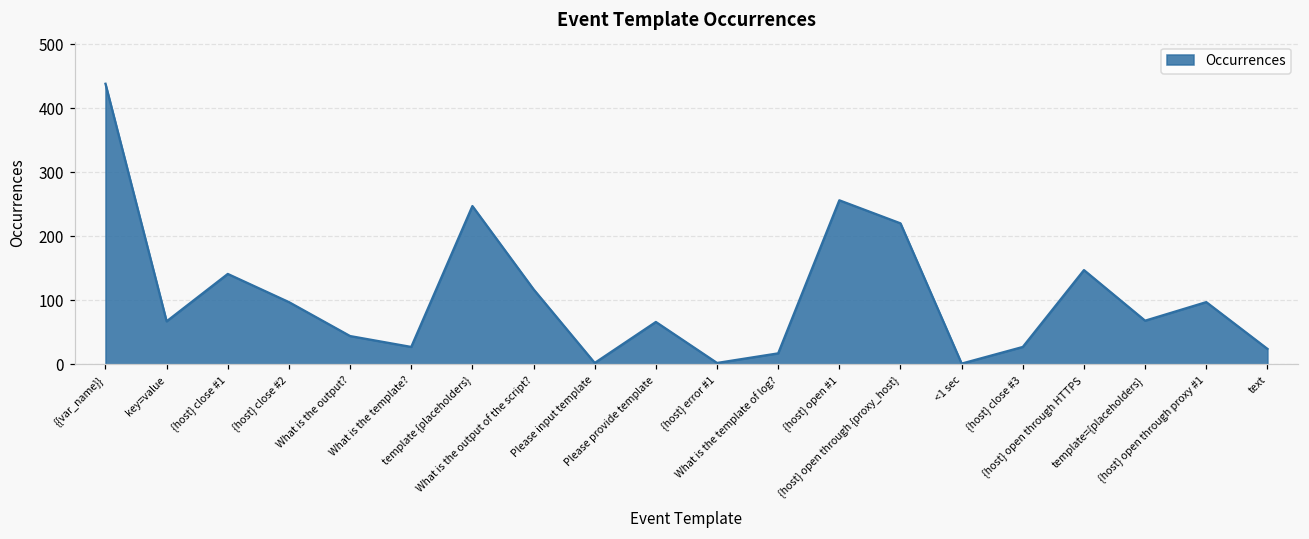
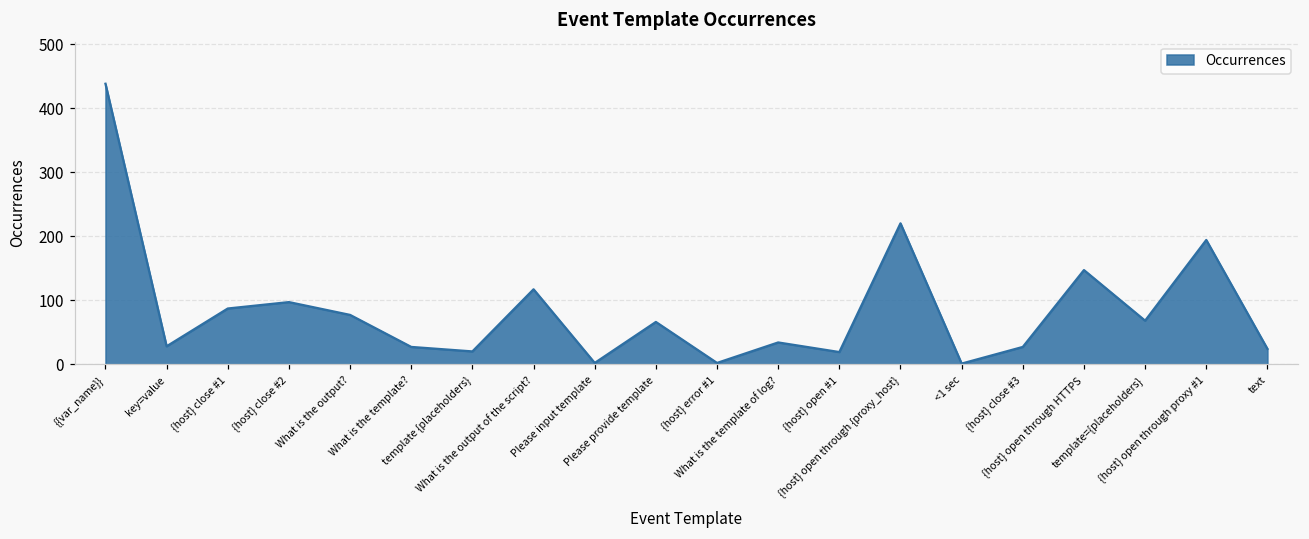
  {
    "{{var_name}}": 440,
-   "key=value": 70,
-   "{host} close #1": 140,
+   "key=value": 30,
+   "{host} close #1": 90,
    "{host} close #2": 100,
-   "What is the output?": 40,
+   "What is the output?": 80,
    "What is the template?": 30,
-   "template {placeholders}": 250,
+   "template {placeholders}": 20,
    "What is the output of the script?": 120,
    "Please input template": 0,
    "Please provide template": 70,
    "{host} error #1": 0,
-   "What is the template of log?": 20,
-   "{host} open #1": 260,
+   "What is the template of log?": 30,
+   "{host} open #1": 20,
    "{host} open through {proxy_host}": 220,
    "<1 sec": 0,
    "{host} close #3": 30,
    "{host} open through HTTPS": 150,
    "template={placeholders}": 70,
-   "{host} open through proxy #1": 100,
+   "{host} open through proxy #1": 190,
    "text": 20
  }
